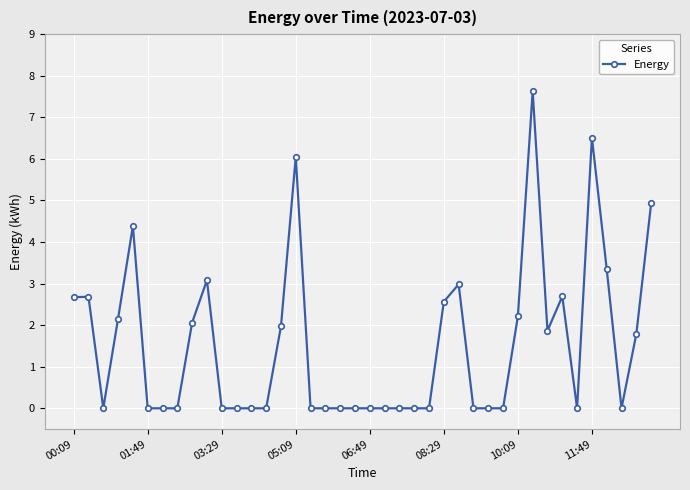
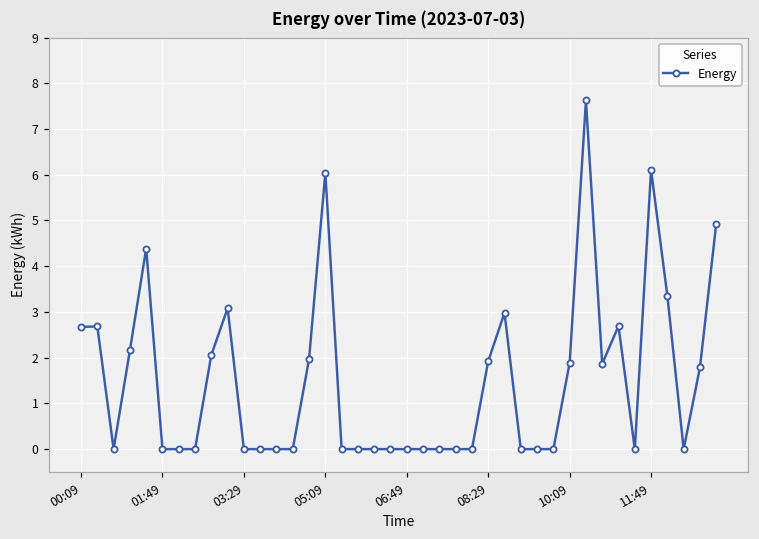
  {
    "00:09": 2.7,
    "01:49": 0.0,
    "03:29": 0.0,
    "05:09": 6.0,
    "06:49": 0.0,
-   "08:29": 2.6,
-   "10:09": 2.2,
-   "11:49": 6.5
+   "08:29": 1.9,
+   "10:09": 1.9,
+   "11:49": 6.1
  }
